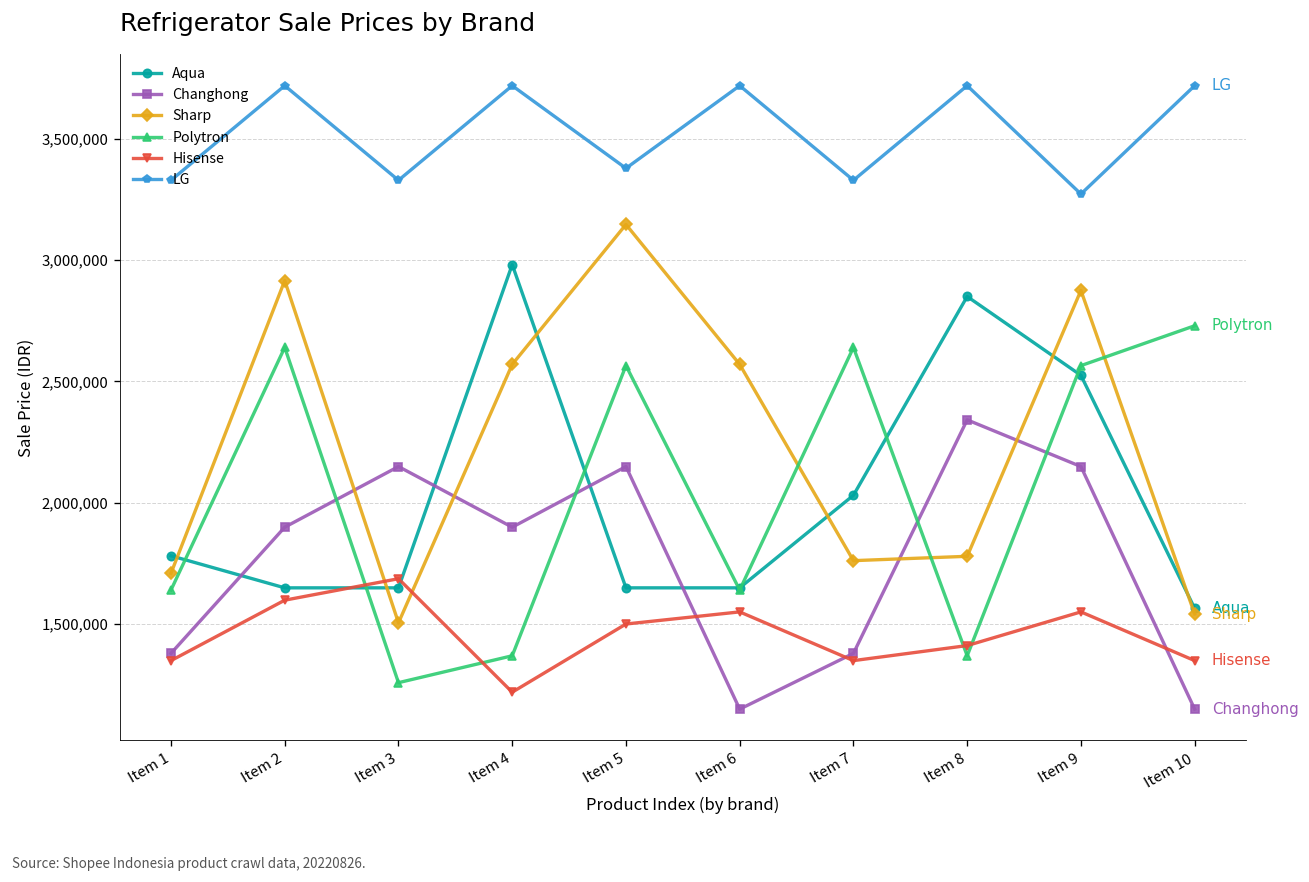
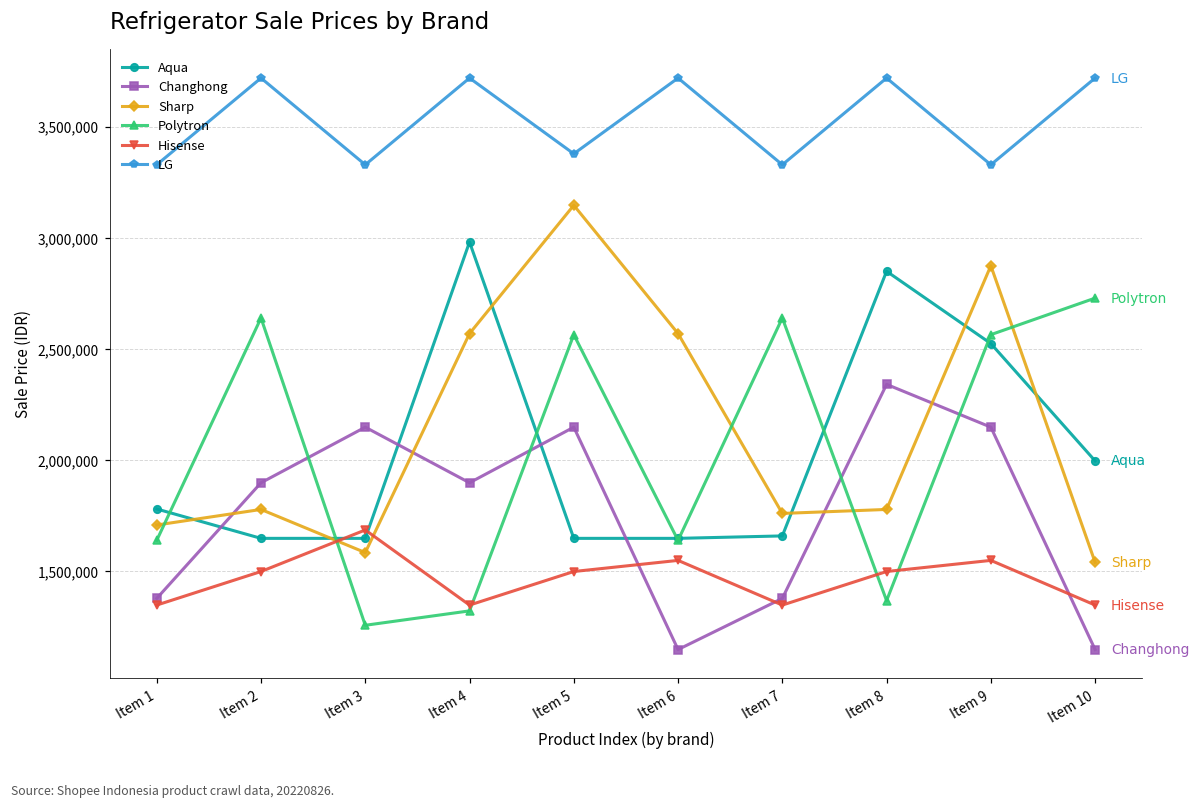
  {
    "Aqua": {
      "Item 1": "1,780,000",
      "Item 2": "1,650,000",
      "Item 3": "1,650,000",
      "Item 4": "2,980,000",
      "Item 5": "1,650,000",
-     "Item 7": "2,030,000",
+     "Item 7": "1,660,000",
      "Item 8": "2,850,000",
      "Item 9": "2,530,000",
-     "Item 10": "1,560,000"
+     "Item 10": "2,000,000"
    },
    "Changhong": {
      "Item 1": "1,380,000",
      "Item 2": "1,900,000",
      "Item 3": "2,150,000",
      "Item 4": "1,900,000",
      "Item 5": "2,150,000",
      "Item 6": "1,150,000",
      "Item 7": "1,380,000",
      "Item 8": "2,340,000",
      "Item 9": "2,150,000",
      "Item 10": "1,150,000"
    },
    "Sharp": {
      "Item 1": "1,710,000",
-     "Item 2": "2,920,000",
-     "Item 3": "1,500,000",
+     "Item 2": "1,780,000",
+     "Item 3": "1,590,000",
      "Item 4": "2,570,000",
      "Item 5": "3,150,000",
      "Item 6": "2,570,000",
      "Item 7": "1,760,000",
      "Item 8": "1,780,000",
      "Item 9": "2,880,000",
      "Item 10": "1,540,000"
    },
    "Polytron": {
      "Item 1": "1,640,000",
      "Item 2": "2,640,000",
      "Item 3": "1,260,000",
-     "Item 4": "1,370,000",
+     "Item 4": "1,320,000",
      "Item 5": "2,570,000",
      "Item 7": "2,640,000",
      "Item 8": "1,370,000",
      "Item 9": "2,570,000",
      "Item 10": "2,730,000"
    },
    "Hisense": {
      "Item 1": "1,350,000",
-     "Item 2": "1,600,000",
+     "Item 2": "1,500,000",
      "Item 3": "1,690,000",
-     "Item 4": "1,220,000",
+     "Item 4": "1,350,000",
      "Item 5": "1,500,000",
      "Item 6": "1,550,000",
      "Item 7": "1,350,000",
-     "Item 8": "1,410,000",
+     "Item 8": "1,500,000",
      "Item 9": "1,550,000",
      "Item 10": "1,350,000"
    },
    "LG": {
      "Item 1": "3,330,000",
      "Item 2": "3,720,000",
      "Item 3": "3,330,000",
      "Item 4": "3,720,000",
      "Item 5": "3,380,000",
      "Item 6": "3,720,000",
      "Item 7": "3,330,000",
      "Item 8": "3,720,000",
-     "Item 9": "3,270,000",
+     "Item 9": "3,330,000",
      "Item 10": "3,720,000"
    }
  }
